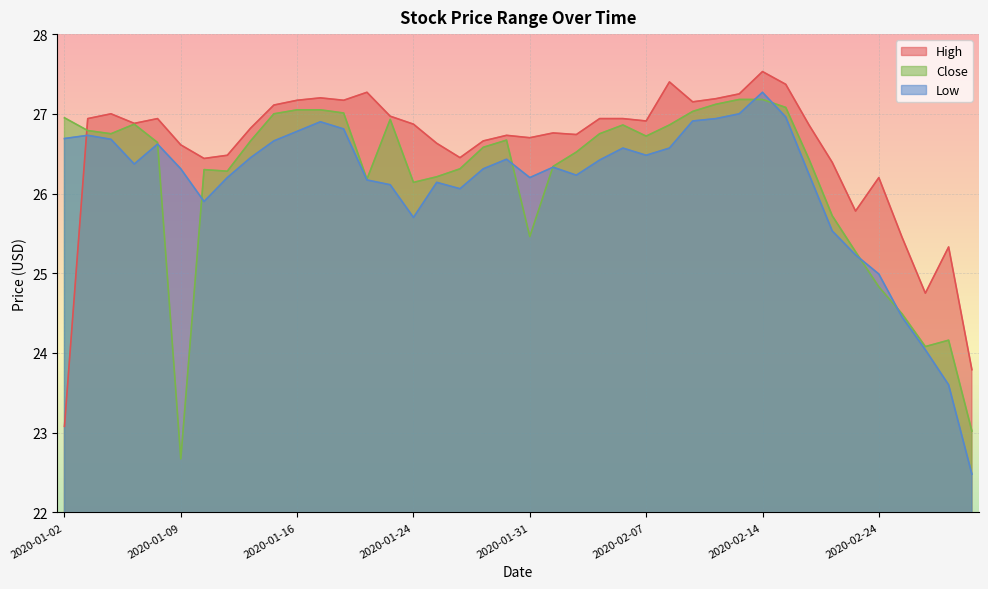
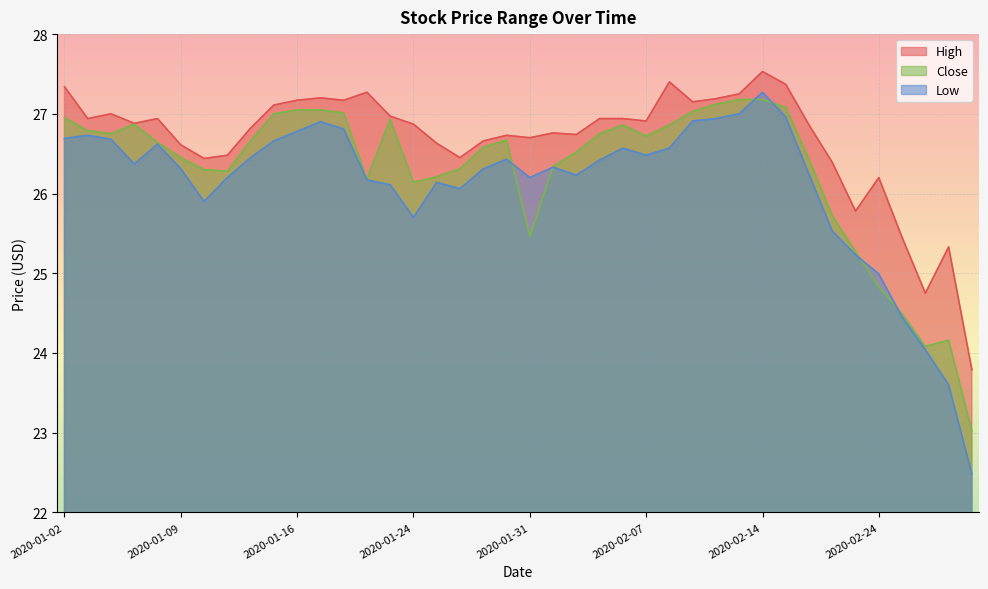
  {
    "High": {
-     "2020-01-02": 23.1,
+     "2020-01-02": 27.3,
      "2020-01-09": 26.6,
      "2020-01-16": 27.2,
      "2020-01-24": 26.9,
      "2020-01-31": 26.7,
      "2020-02-07": 26.9,
      "2020-02-14": 27.5,
      "2020-02-24": 26.2
    },
    "Close": {
      "2020-01-02": 27.0,
-     "2020-01-09": 22.7,
+     "2020-01-09": 26.5,
      "2020-01-16": 27.1,
      "2020-01-24": 26.1,
      "2020-01-31": 25.5,
      "2020-02-07": 26.7,
      "2020-02-14": 27.2,
      "2020-02-24": 24.8
    },
    "Low": {
      "2020-01-02": 26.7,
      "2020-01-09": 26.3,
      "2020-01-16": 26.8,
      "2020-01-24": 25.7,
      "2020-01-31": 26.2,
      "2020-02-07": 26.5,
      "2020-02-14": 27.3,
      "2020-02-24": 25.0
    }
  }
